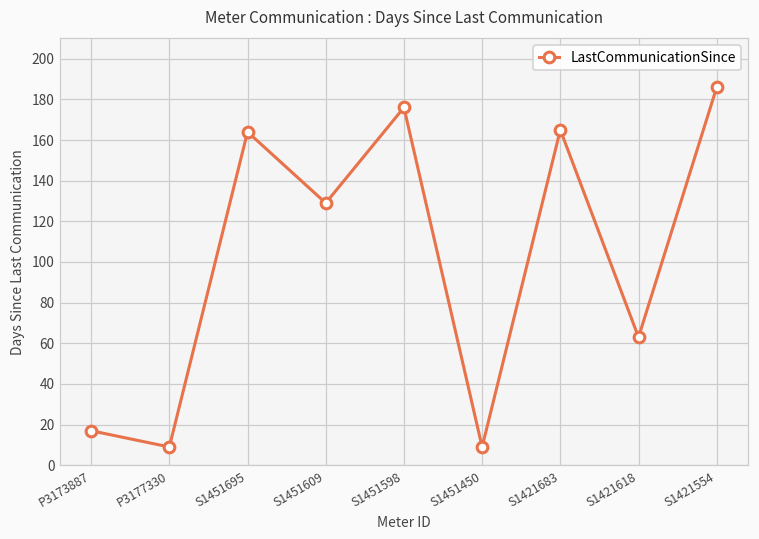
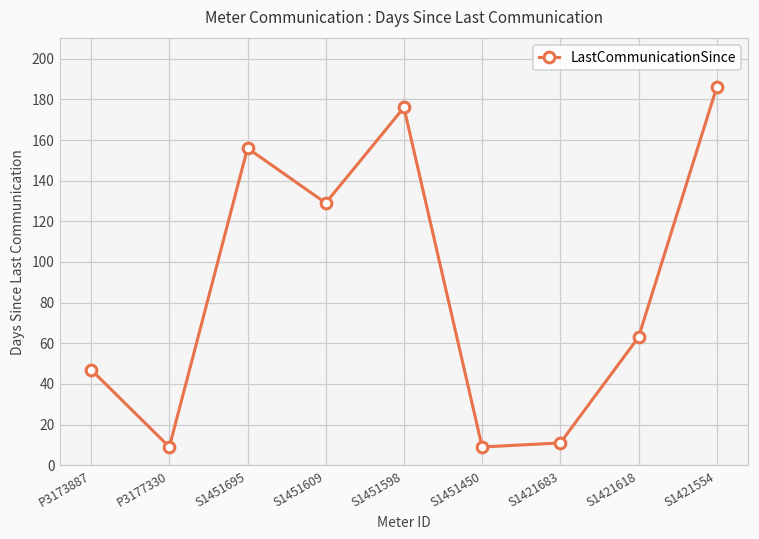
  {
-   "P3173887": 17,
+   "P3173887": 47,
    "P3177330": 9,
-   "S1451695": 164,
+   "S1451695": 156,
    "S1451609": 129,
    "S1451598": 176,
    "S1451450": 9,
-   "S1421683": 165,
+   "S1421683": 11,
    "S1421618": 63,
    "S1421554": 186
  }
